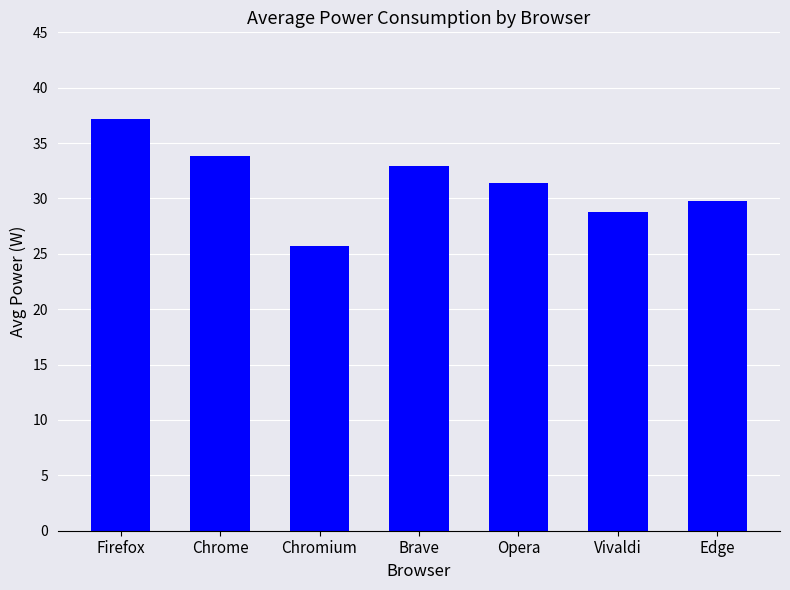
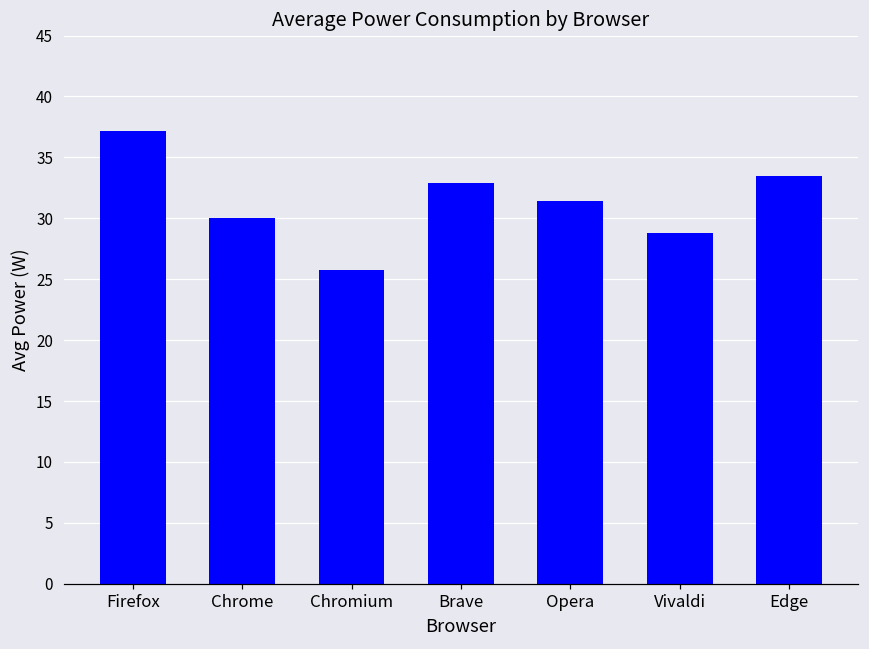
  {
    "Firefox": 37.2,
-   "Chrome": 33.8,
+   "Chrome": 30.0,
    "Chromium": 25.7,
    "Brave": 32.9,
    "Opera": 31.4,
    "Vivaldi": 28.8,
-   "Edge": 29.7
+   "Edge": 33.5
  }
